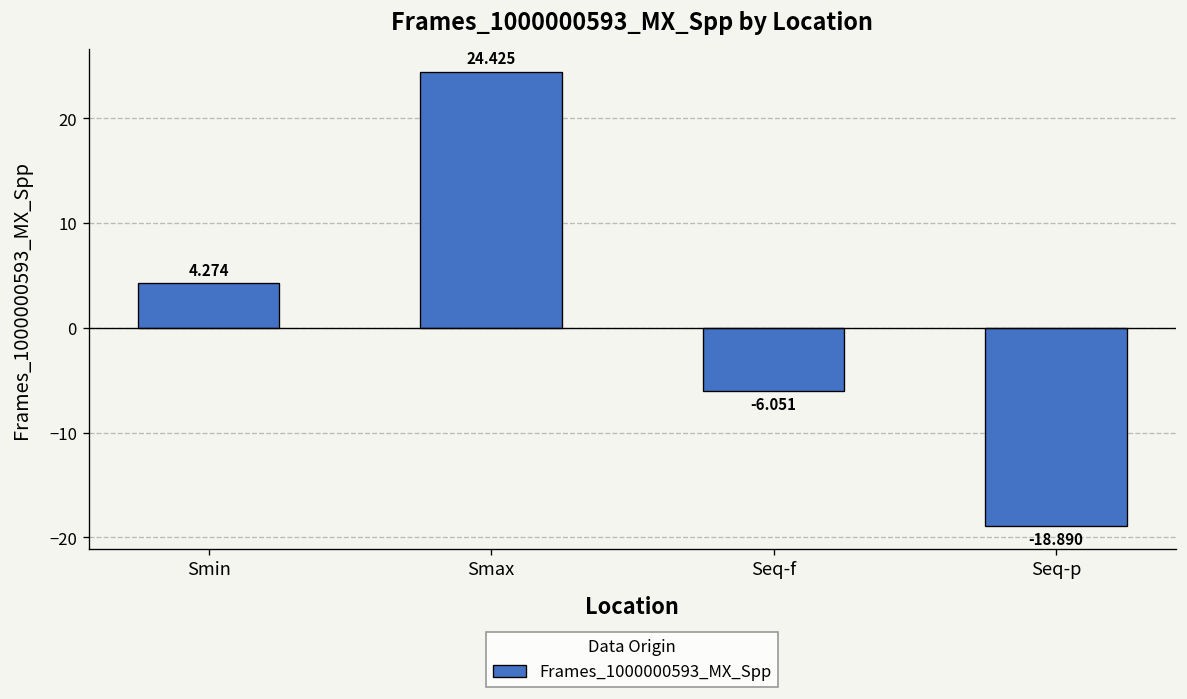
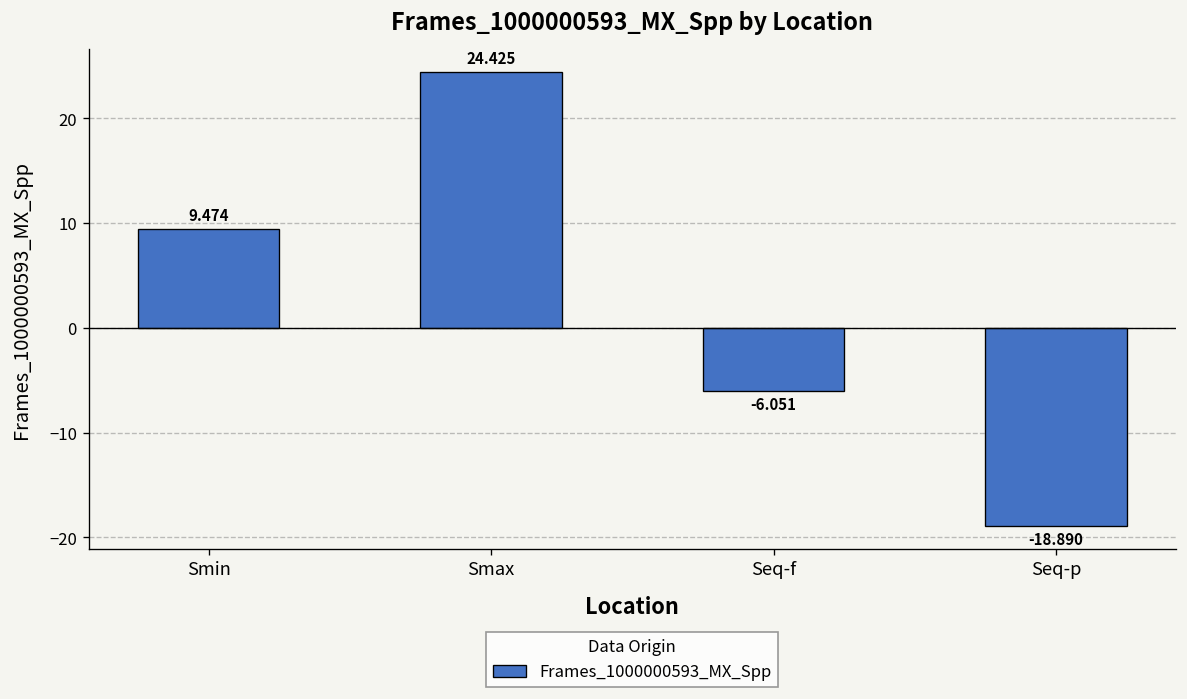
  {
-   "Smin": 4.274,
+   "Smin": 9.474,
    "Smax": 24.425,
    "Seq-f": -6.051,
    "Seq-p": -18.890
  }
